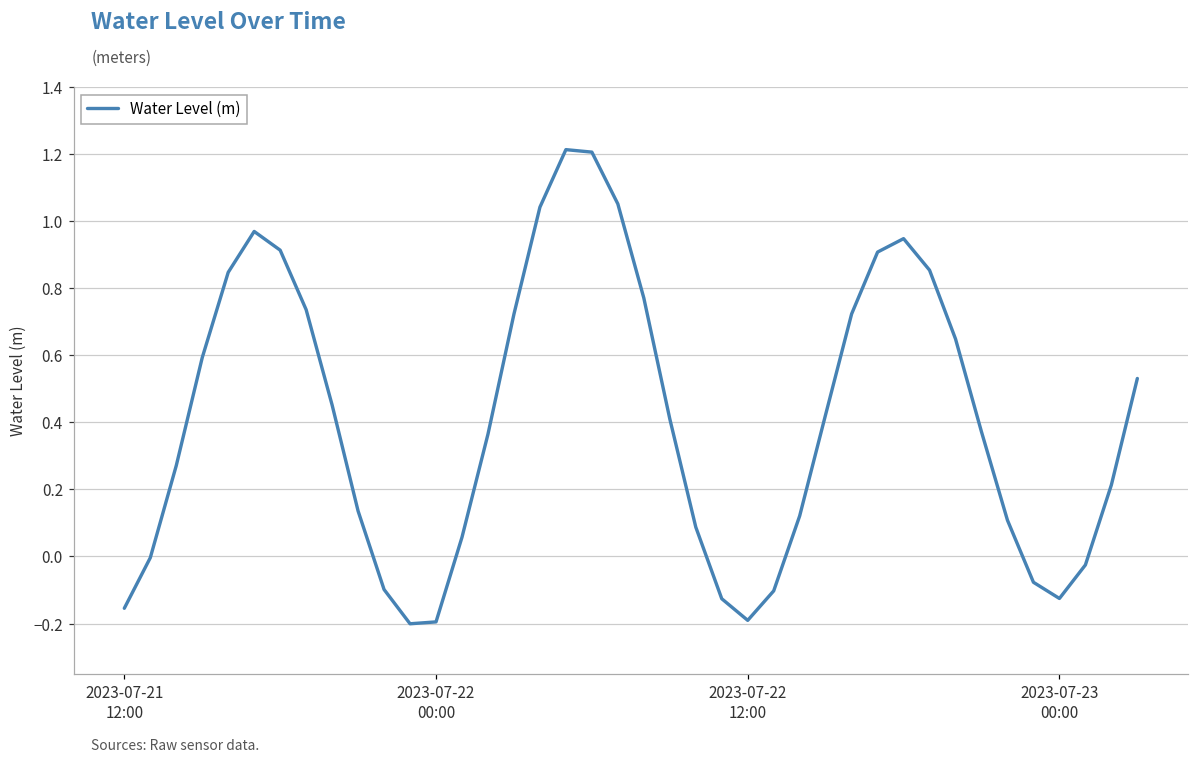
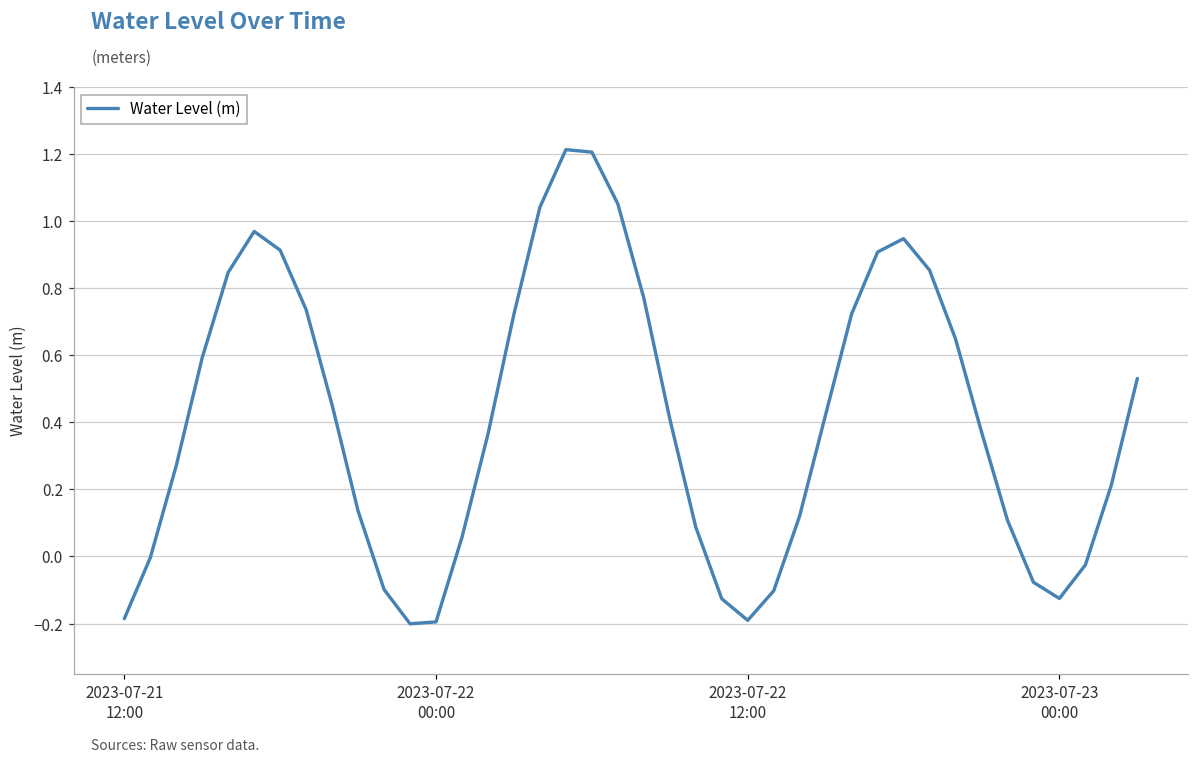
  {
-   "2023-07-21 12:00": -0.15,
+   "2023-07-21 12:00": -0.19,
    "2023-07-22 00:00": -0.19,
    "2023-07-22 12:00": -0.19,
    "2023-07-23 00:00": -0.13
  }
